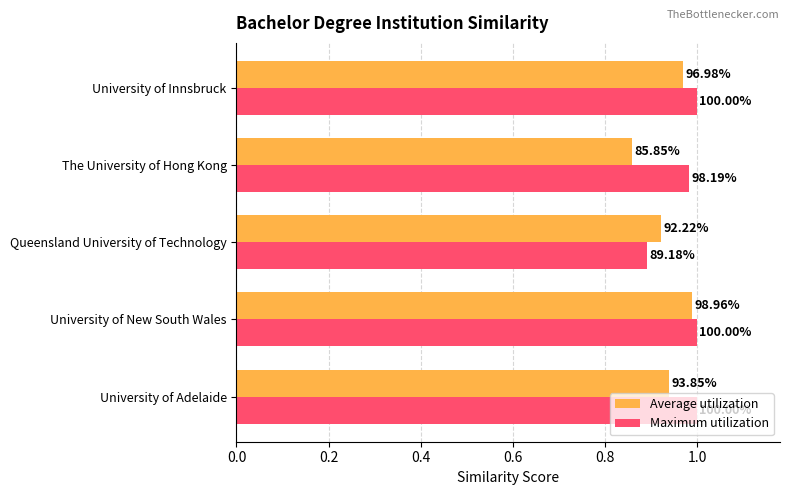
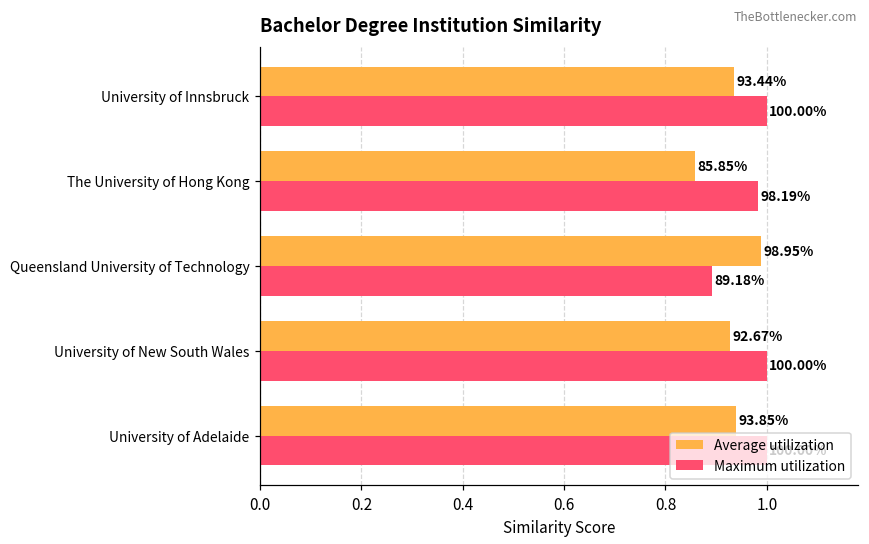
  {
    "Average utilization": {
-     "University of Innsbruck": "96.98%",
+     "University of Innsbruck": "93.44%",
      "The University of Hong Kong": "85.85%",
-     "Queensland University of Technology": "92.22%",
-     "University of New South Wales": "98.96%",
+     "Queensland University of Technology": "98.95%",
+     "University of New South Wales": "92.67%",
      "University of Adelaide": "93.85%"
    },
    "Maximum utilization": {
      "University of Innsbruck": "100.00%",
      "The University of Hong Kong": "98.19%",
      "Queensland University of Technology": "89.18%",
      "University of New South Wales": "100.00%"
    }
  }
